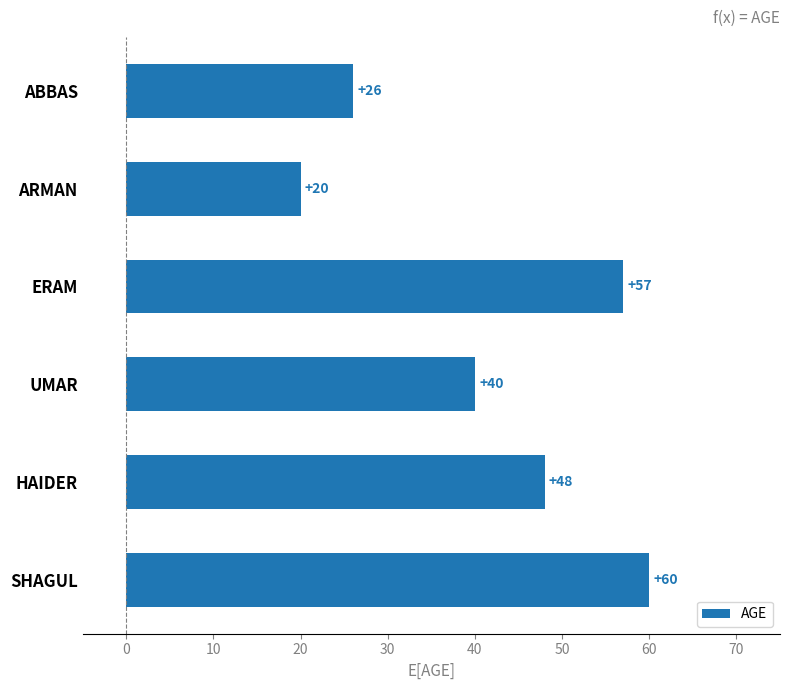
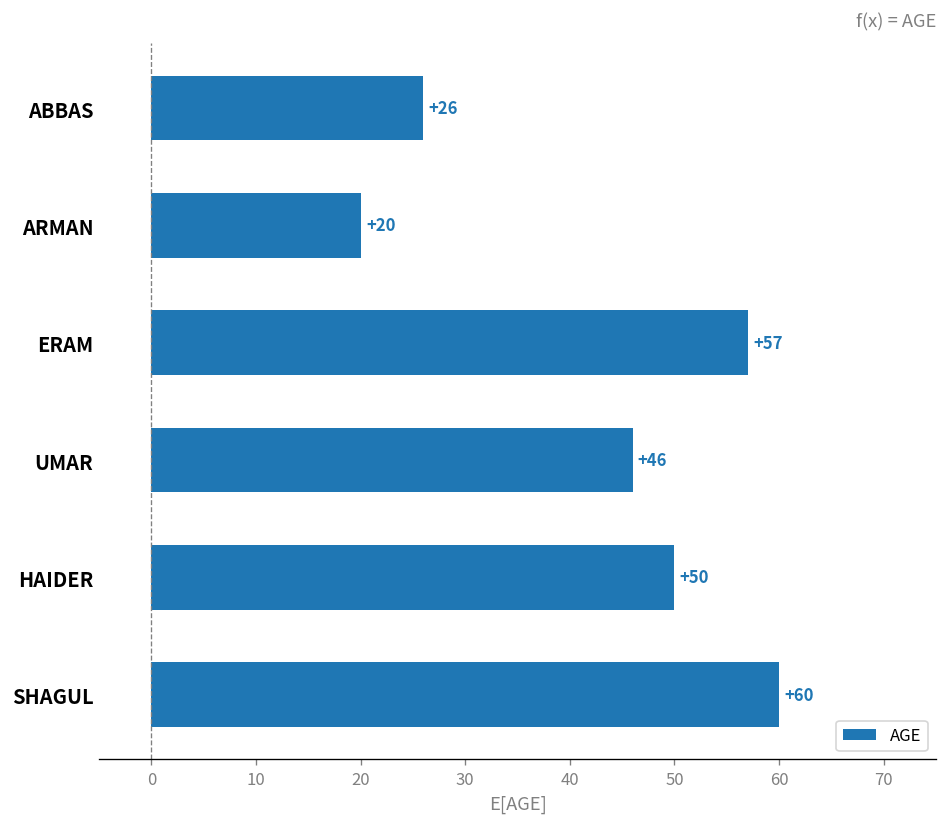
  {
    "ABBAS": "+26",
    "ARMAN": "+20",
    "ERAM": "+57",
-   "UMAR": "+40",
-   "HAIDER": "+48",
+   "UMAR": "+46",
+   "HAIDER": "+50",
    "SHAGUL": "+60"
  }
